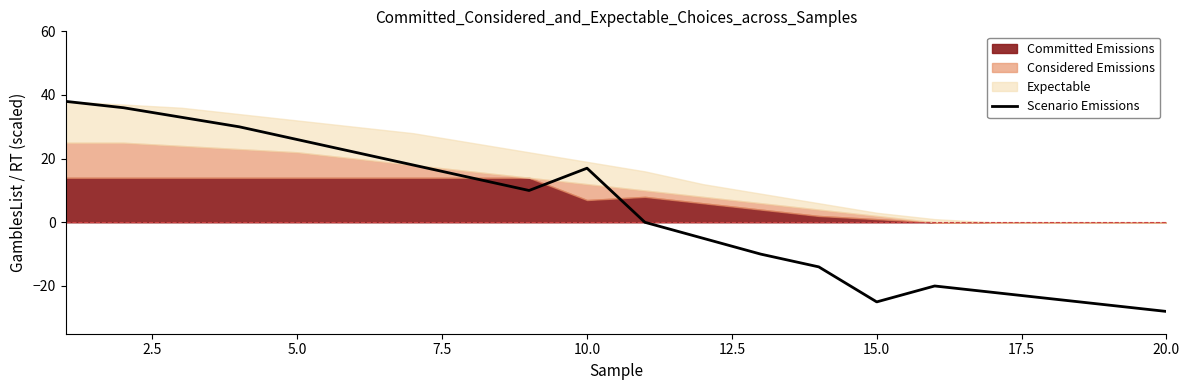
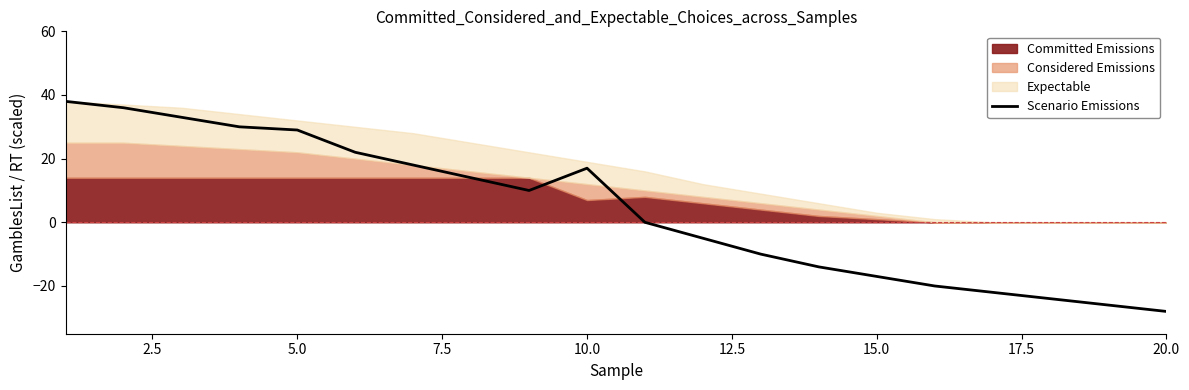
  {
    "Committed Emissions": {
      "5.0": 14,
      "10.0": 7,
      "15.0": 1
    },
    "Scenario Emissions": {
-     "5.0": 26,
+     "5.0": 29,
      "10.0": 17,
-     "15.0": -25,
+     "15.0": -17,
      "20.0": -28
    }
  }
